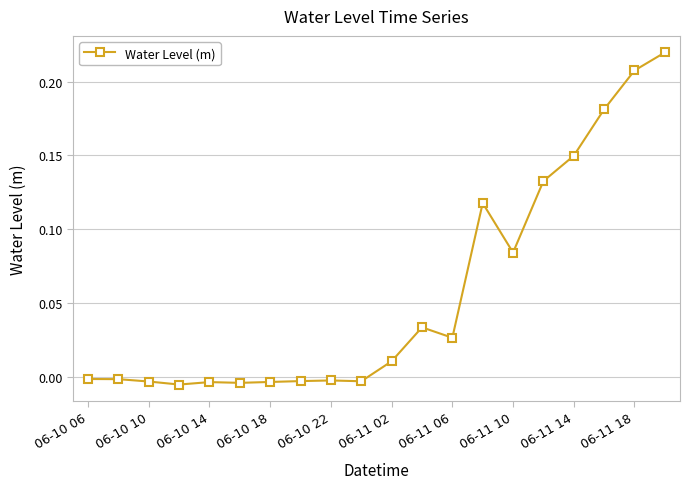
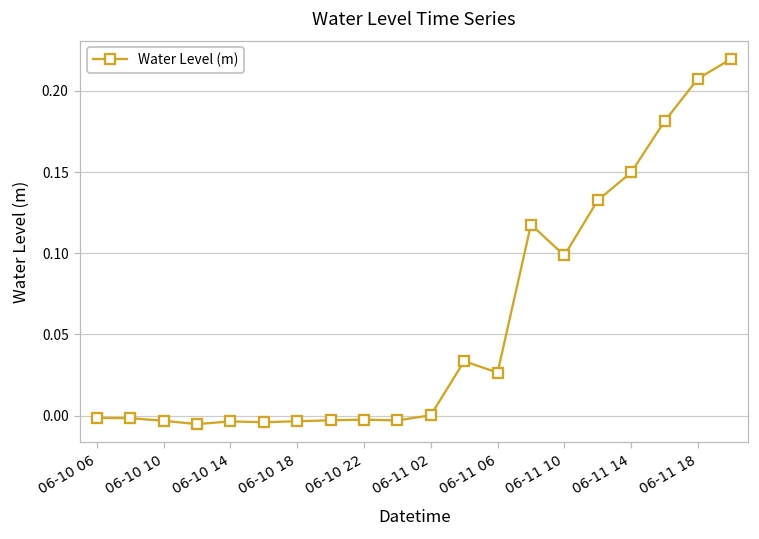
  {
    "06-10 06": -0.001,
    "06-10 10": -0.003,
    "06-10 14": -0.004,
    "06-10 18": -0.003,
    "06-10 22": -0.002,
-   "06-11 02": 0.011,
+   "06-11 02": 0.000,
    "06-11 06": 0.026,
-   "06-11 10": 0.084,
+   "06-11 10": 0.099,
    "06-11 14": 0.150,
    "06-11 18": 0.208
  }
